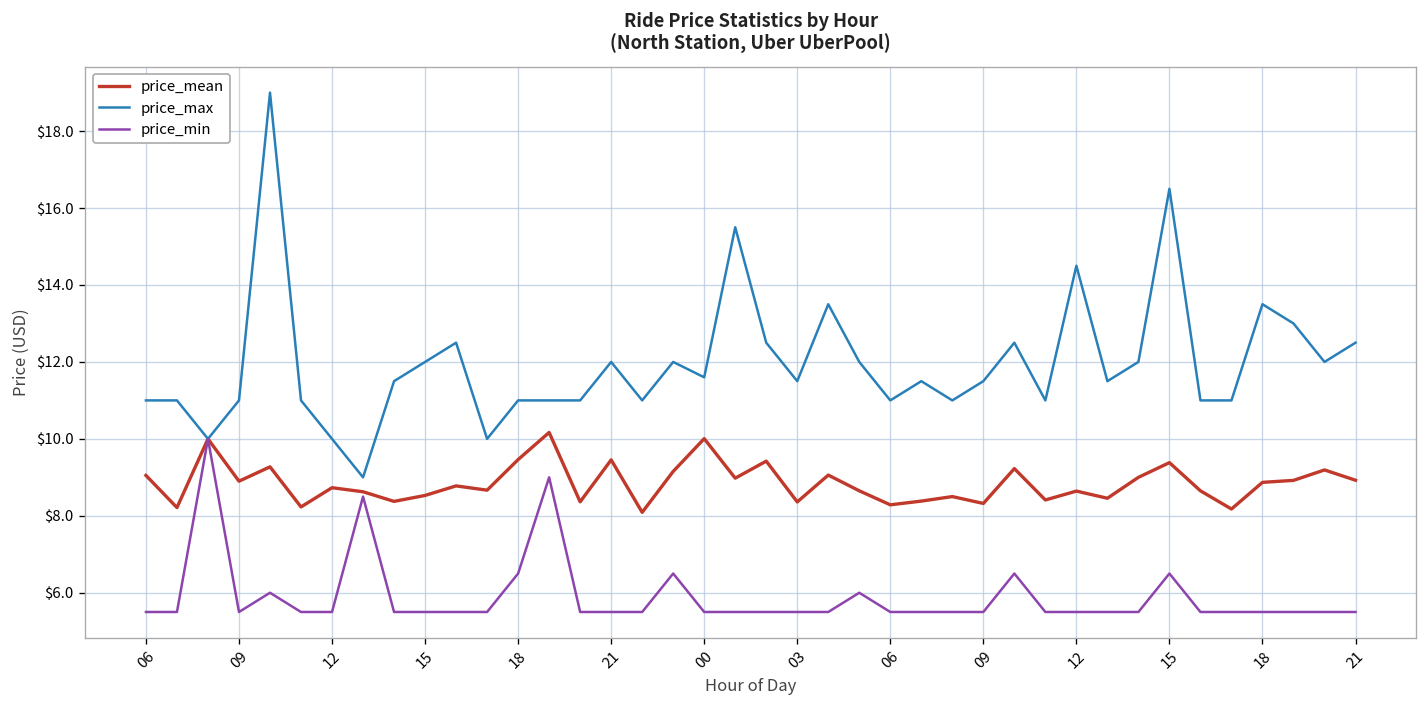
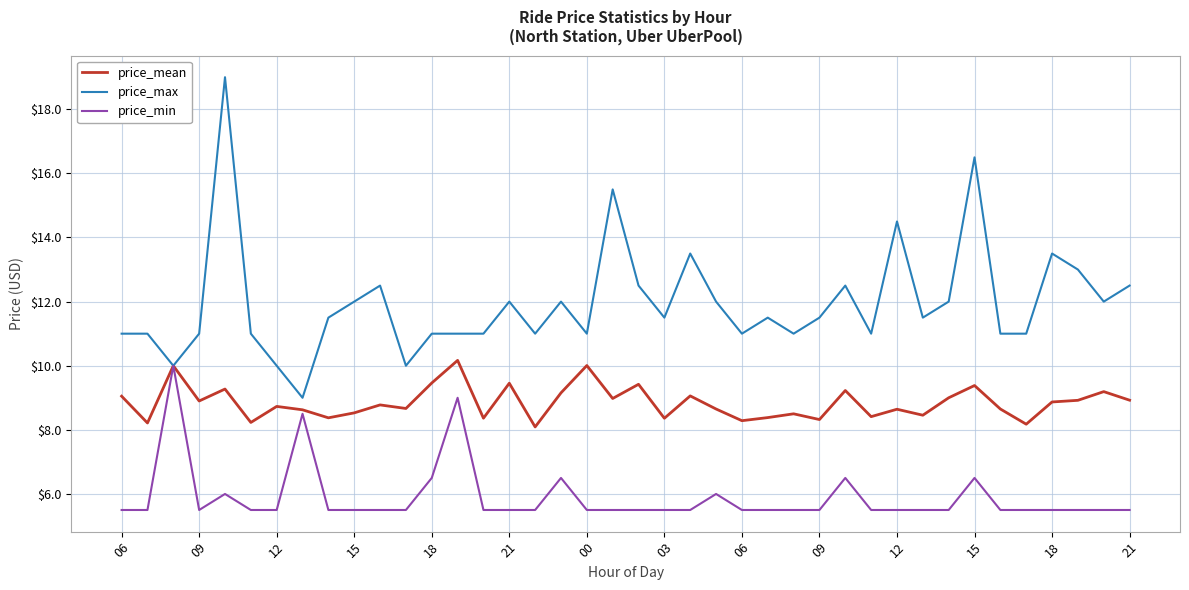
  {
    "price_mean": {
      "00": "$10.0",
      "03": "$8.4"
    },
    "price_max": {
-     "00": "$11.6",
+     "00": "$11.0",
      "03": "$11.5"
    },
    "price_min": {
      "00": "$5.5",
      "03": "$5.5"
    }
  }
